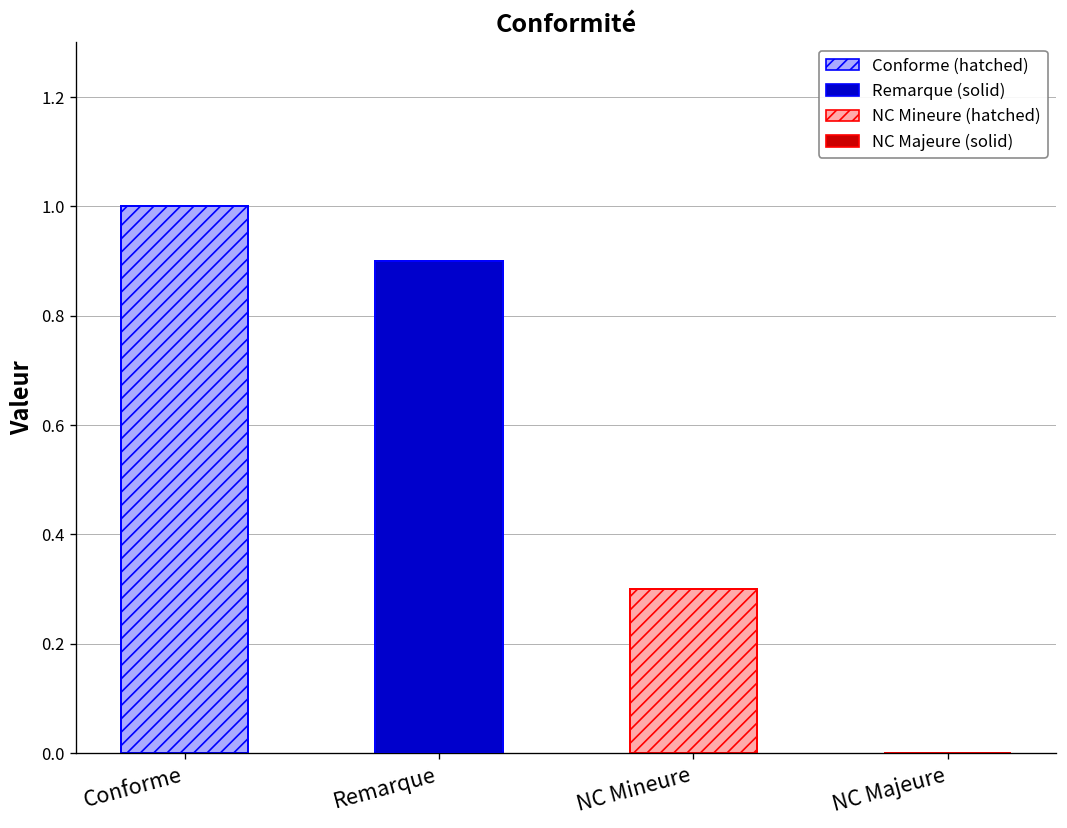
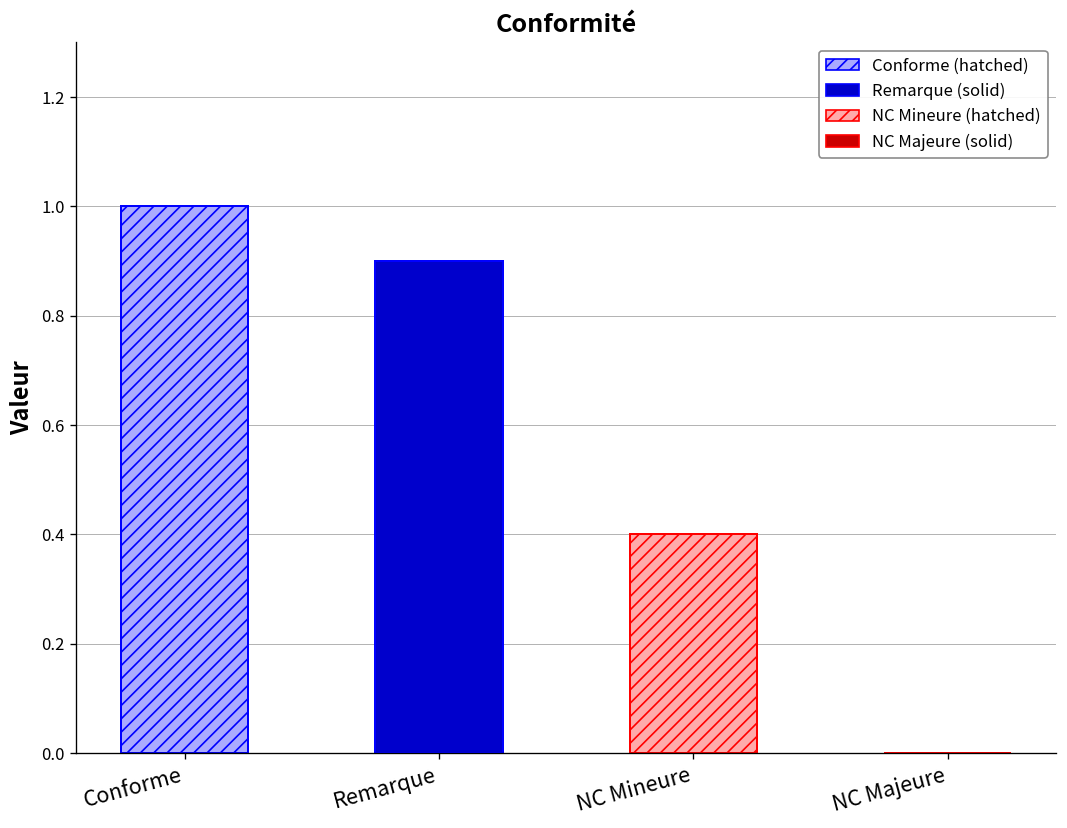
  {
    "Conforme": 1.0,
    "Remarque": 0.9,
-   "NC Mineure": 0.3,
+   "NC Mineure": 0.4,
    "NC Majeure": 0.0
  }
